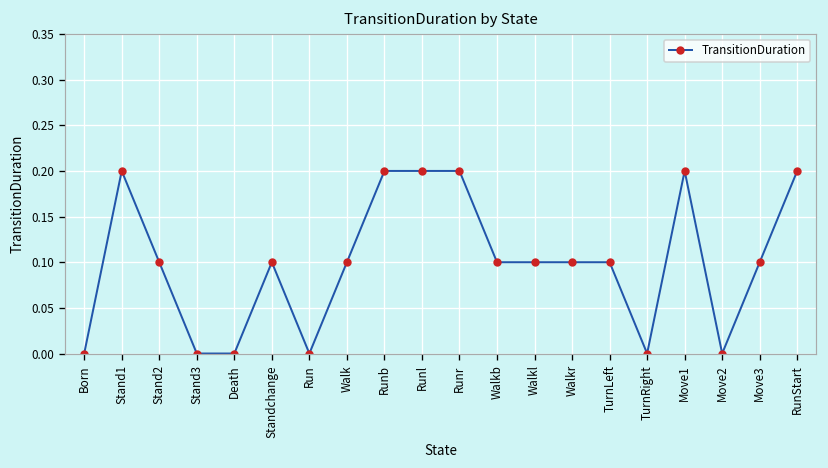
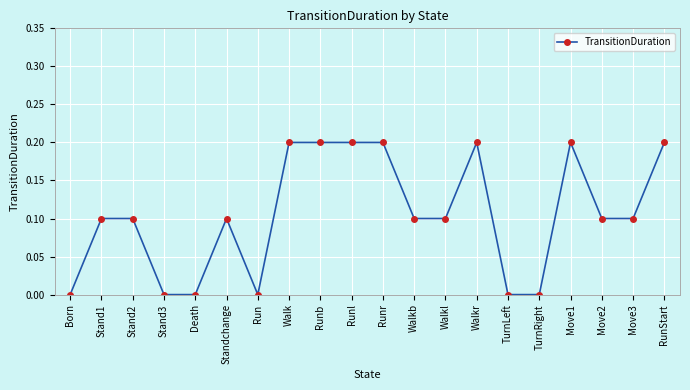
  {
    "Born": 0.0,
-   "Stand1": 0.2,
+   "Stand1": 0.1,
    "Stand2": 0.1,
    "Stand3": 0.0,
    "Death": 0.0,
    "Standchange": 0.1,
    "Run": 0.0,
-   "Walk": 0.1,
+   "Walk": 0.2,
    "Runb": 0.2,
    "Runl": 0.2,
    "Runr": 0.2,
    "Walkb": 0.1,
    "Walkl": 0.1,
-   "Walkr": 0.1,
-   "TurnLeft": 0.1,
+   "Walkr": 0.2,
+   "TurnLeft": 0.0,
    "TurnRight": 0.0,
    "Move1": 0.2,
-   "Move2": 0.0,
+   "Move2": 0.1,
    "Move3": 0.1,
    "RunStart": 0.2
  }
